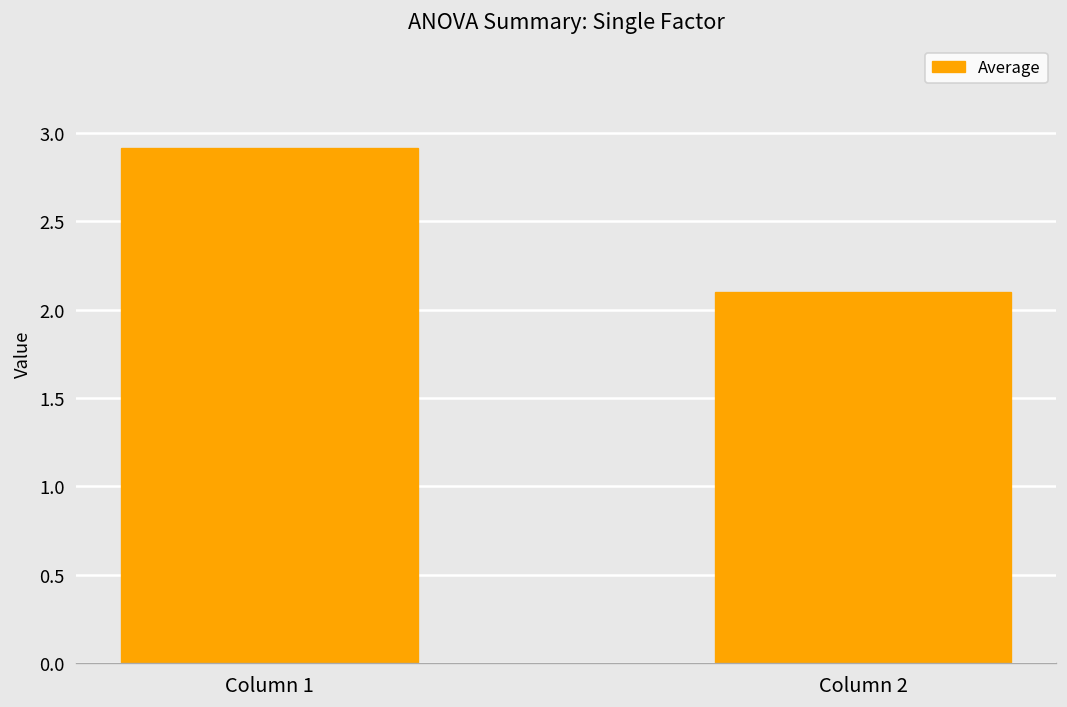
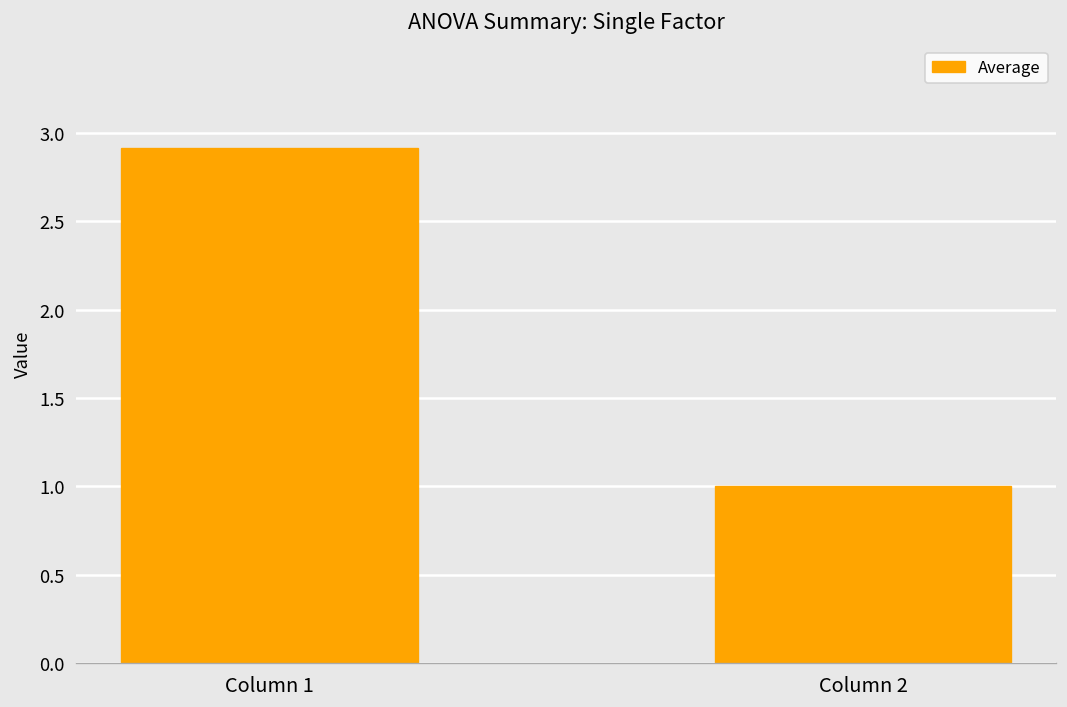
  {
    "Column 1": 2.9,
-   "Column 2": 2.1
+   "Column 2": 1.0
  }
